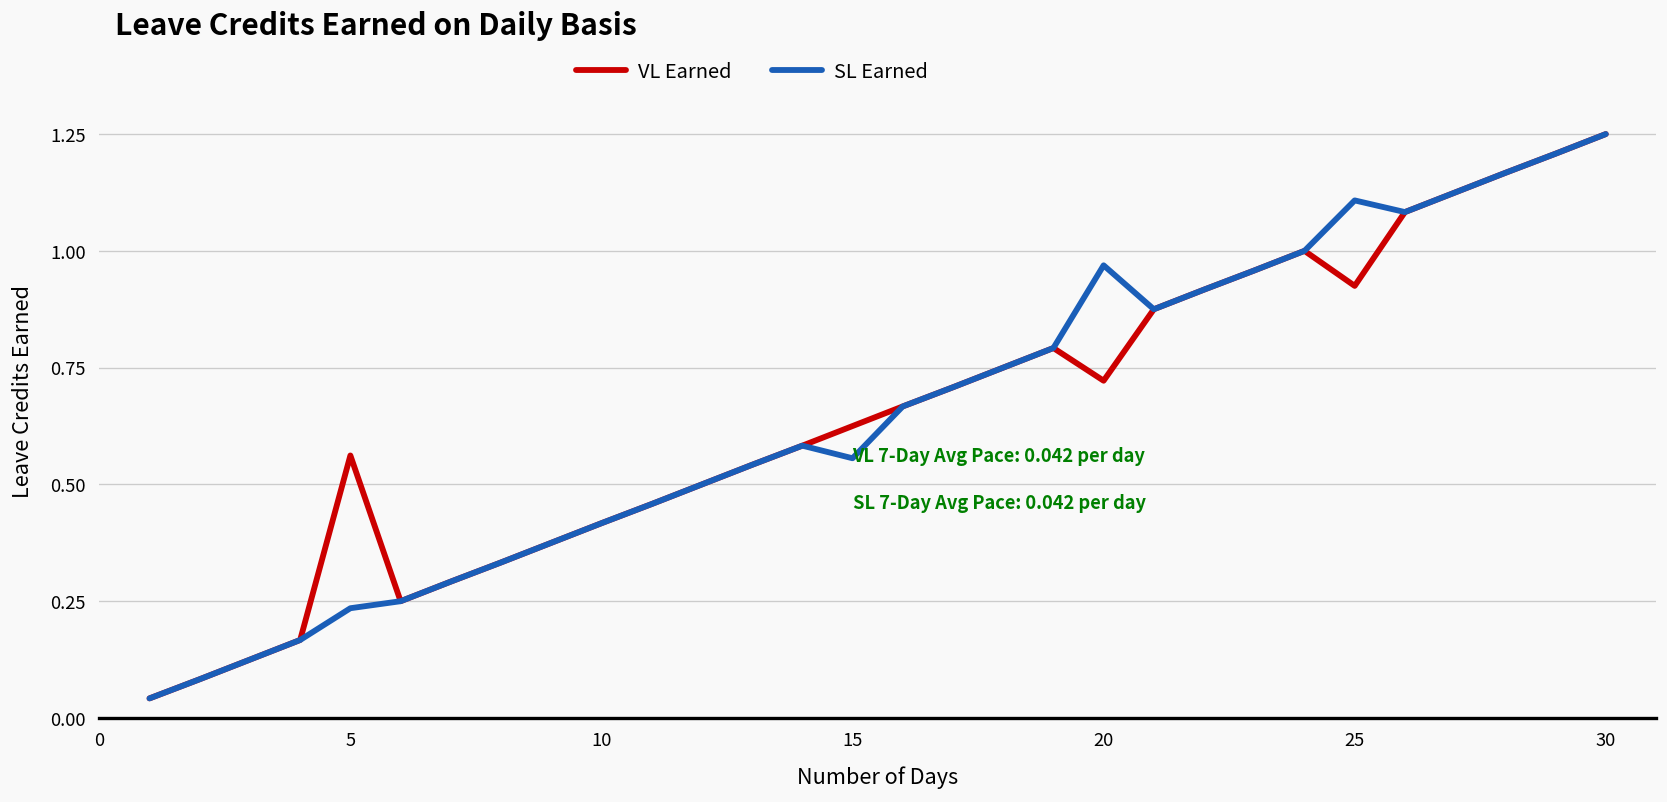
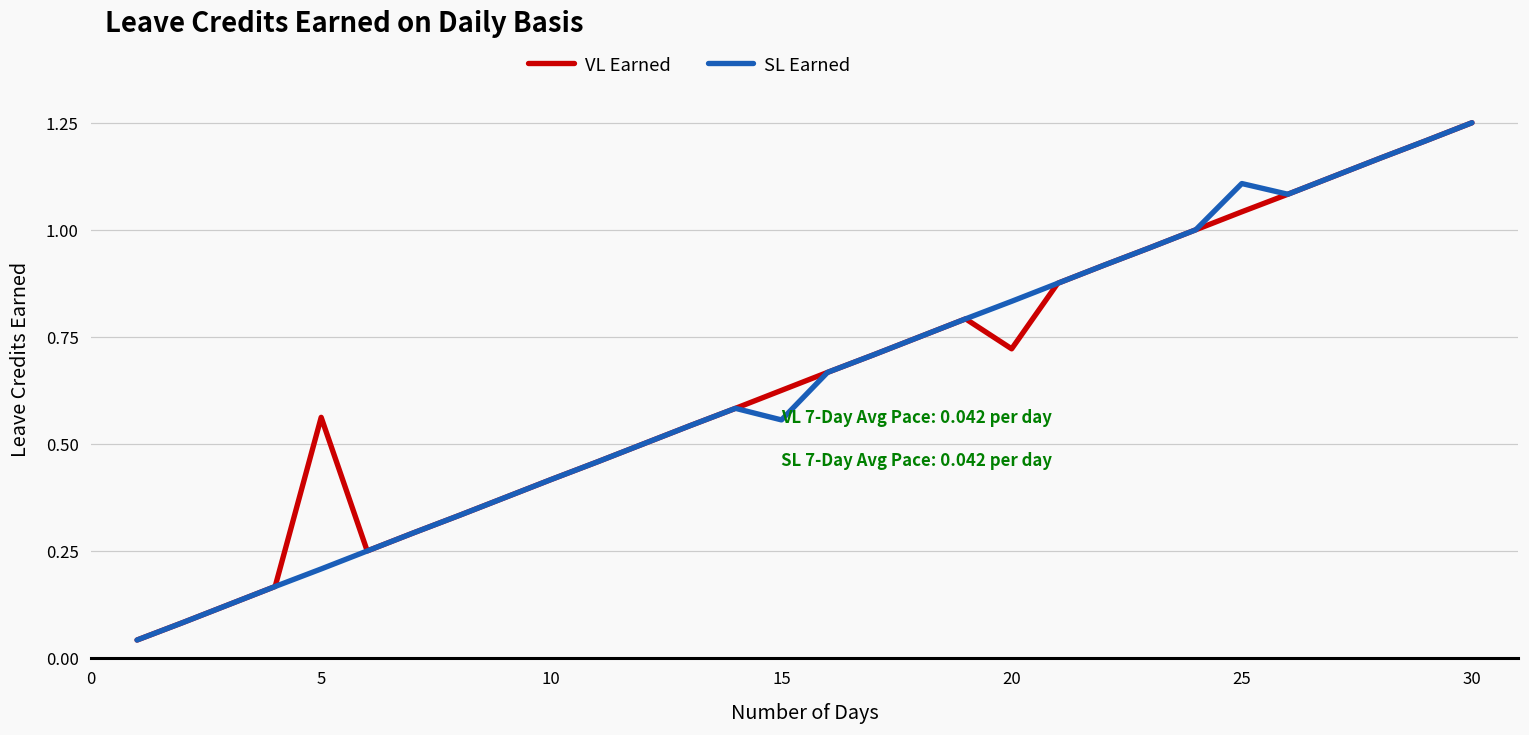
  {
    "VL Earned": {
      "5": 0.56,
      "15": 0.63,
      "20": 0.72,
-     "25": 0.93
+     "25": 1.04
    },
    "SL Earned": {
-     "5": 0.24,
-     "20": 0.97,
+     "5": 0.21,
+     "20": 0.83,
      "25": 1.11
    }
  }
